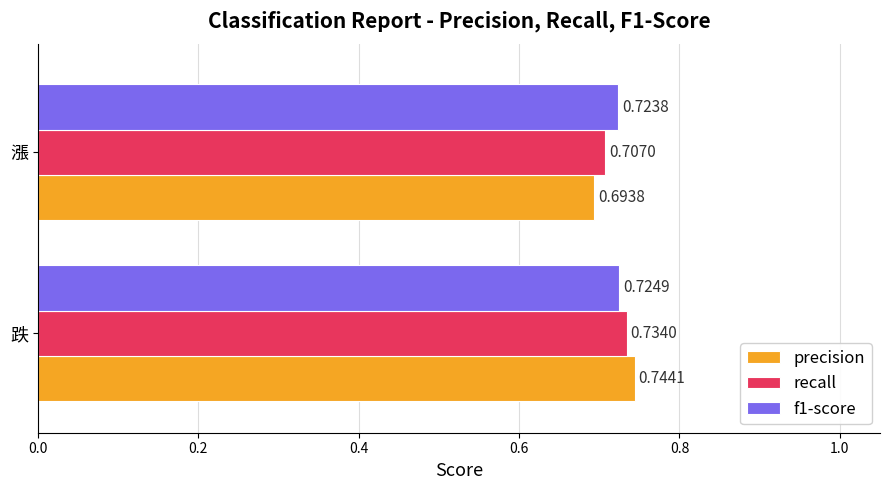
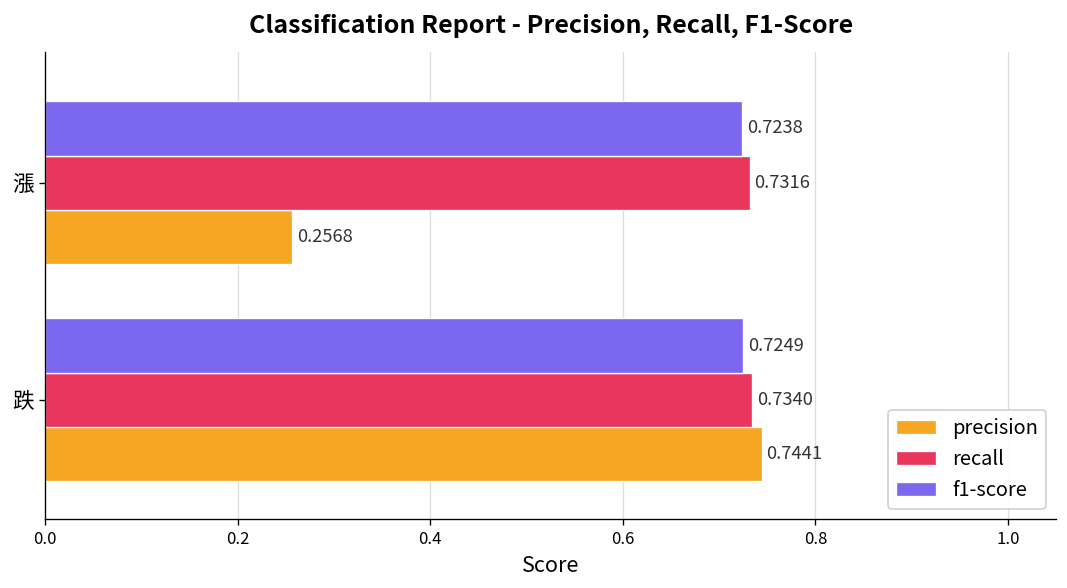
  {
    "precision": {
-     "漲": 0.6938,
+     "漲": 0.2568,
      "跌": 0.7441
    },
    "recall": {
-     "漲": 0.7070,
+     "漲": 0.7316,
      "跌": 0.7340
    },
    "f1-score": {
      "漲": 0.7238,
      "跌": 0.7249
    }
  }
